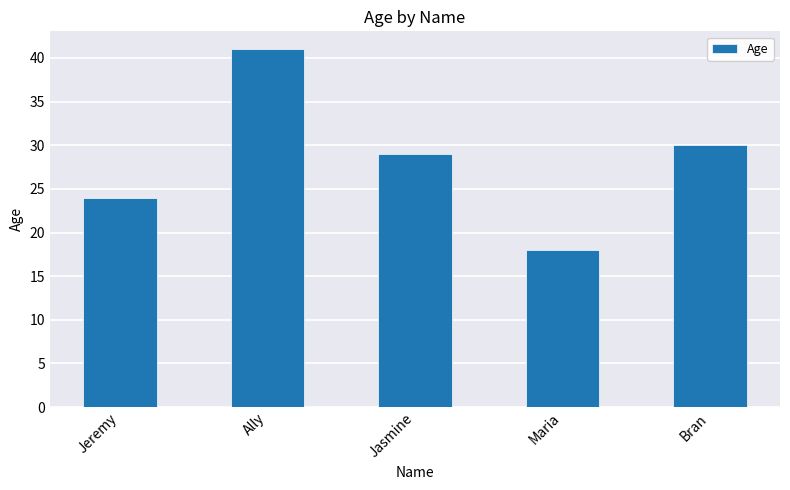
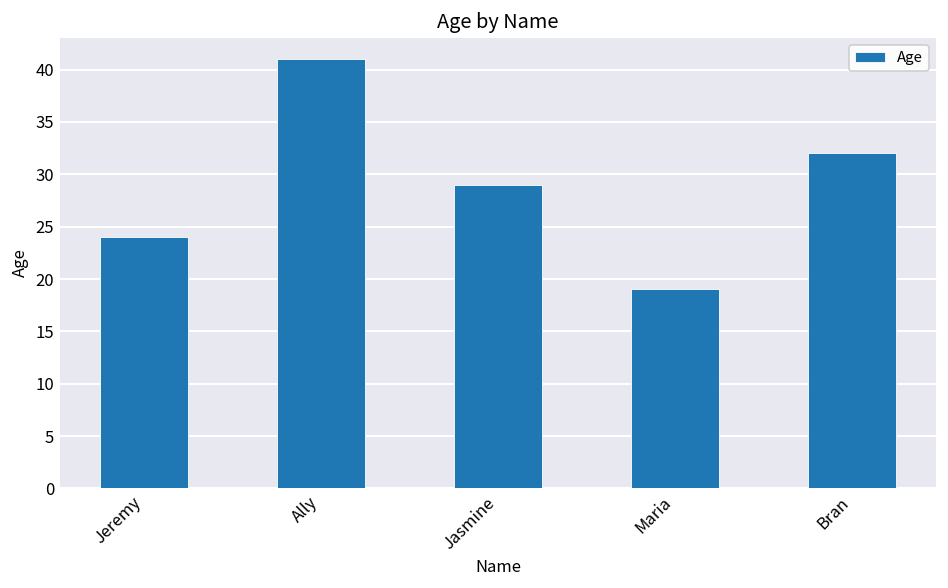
  {
    "Jeremy": 24,
    "Ally": 41,
    "Jasmine": 29,
-   "Maria": 18,
-   "Bran": 30
+   "Maria": 19,
+   "Bran": 32
  }
